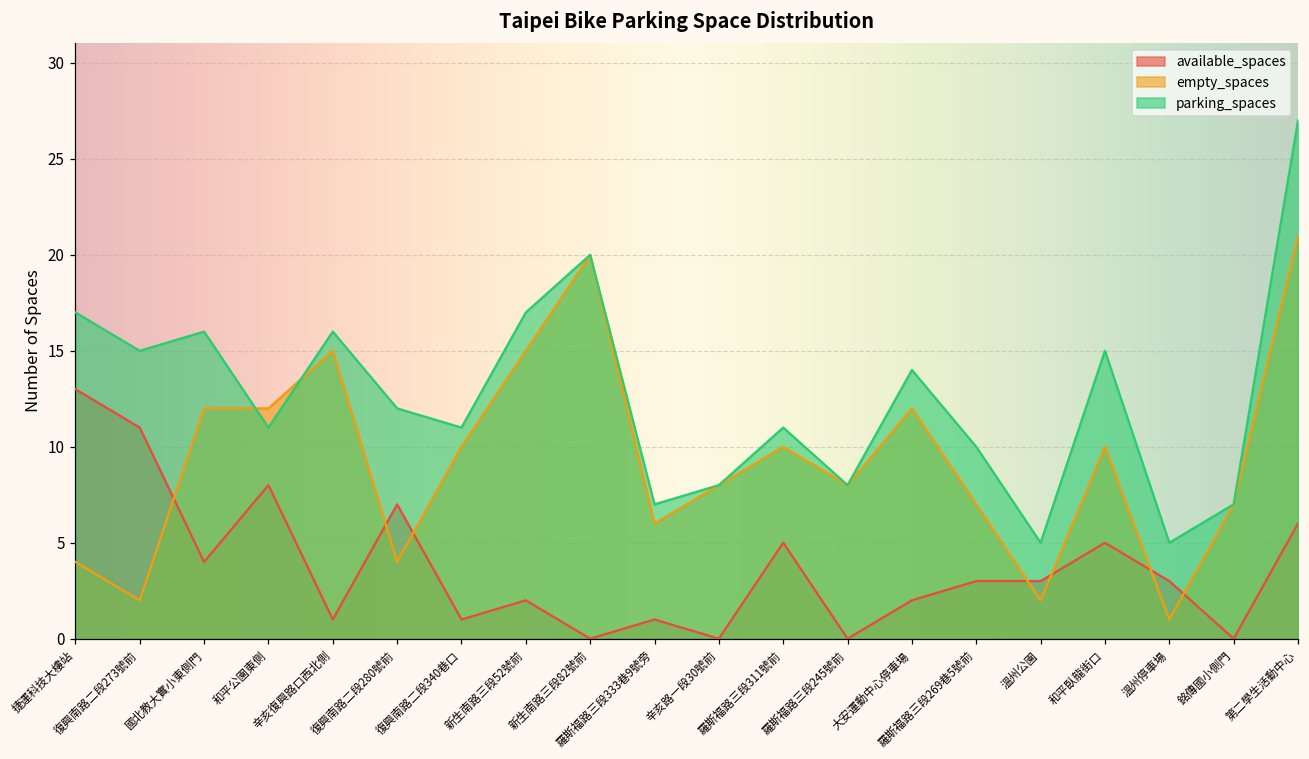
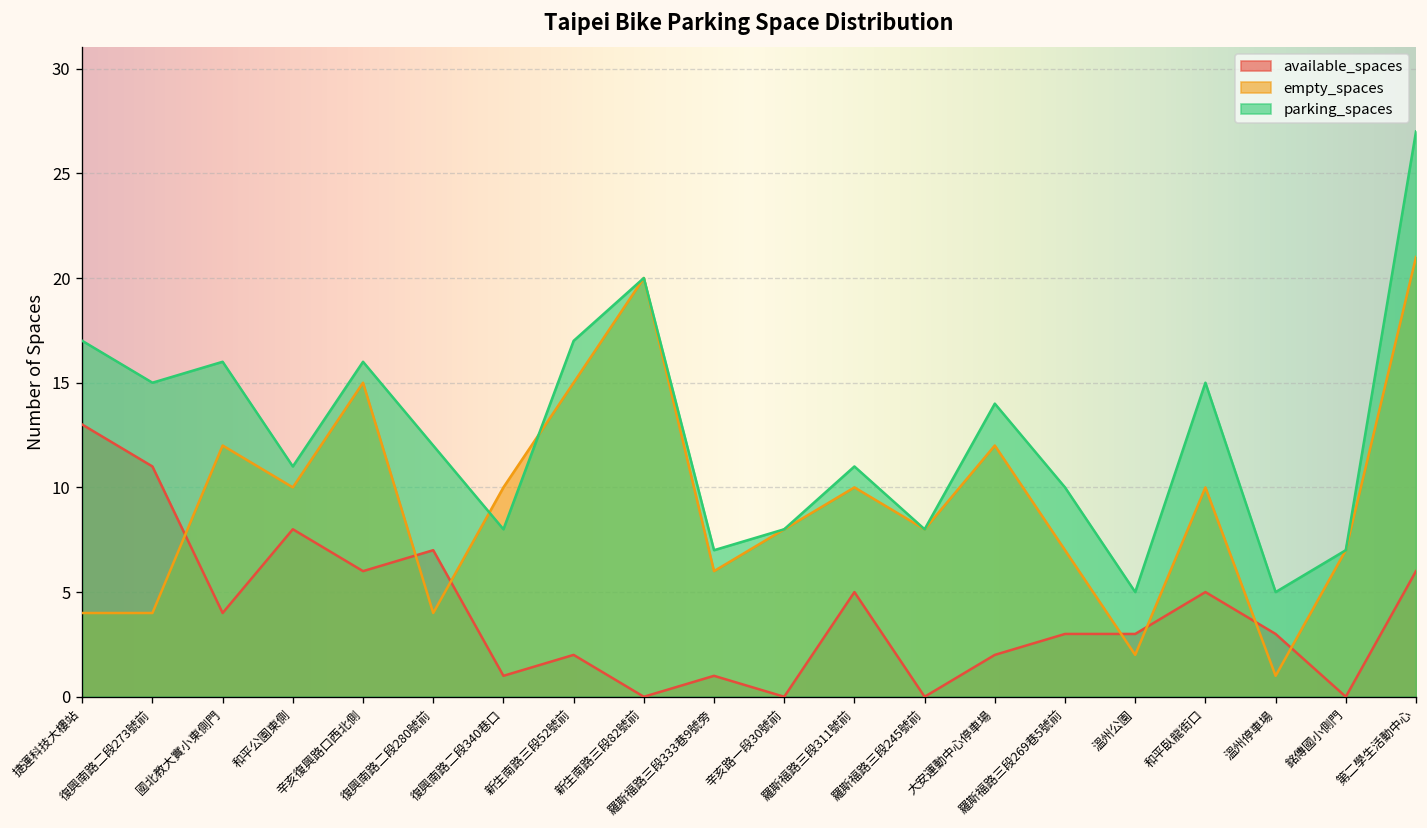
  {
    "available_spaces": {
      "捷運科技大樓站": 13,
      "復興南路二段273號前": 11,
      "國北教大實小東側門": 4,
      "和平公園東側": 8,
-     "辛亥復興路口西北側": 1,
+     "辛亥復興路口西北側": 6,
      "復興南路二段280號前": 7,
      "復興南路二段340巷口": 1,
      "新生南路三段52號前": 2,
      "新生南路三段82號前": 0,
      "羅斯福路三段333巷9號旁": 1,
      "辛亥路一段30號前": 0,
      "羅斯福路三段311號前": 5,
      "羅斯福路三段245號前": 0,
      "大安運動中心停車場": 2,
      "羅斯福路三段269巷5號前": 3,
      "溫州公園": 3,
      "和平臥龍街口": 5,
      "溫州停車場": 3,
      "銘傳國小側門": 0,
      "第二學生活動中心": 6
    },
    "empty_spaces": {
      "捷運科技大樓站": 4,
-     "復興南路二段273號前": 2,
+     "復興南路二段273號前": 4,
      "國北教大實小東側門": 12,
-     "和平公園東側": 12,
+     "和平公園東側": 10,
      "辛亥復興路口西北側": 15,
      "復興南路二段280號前": 4,
      "復興南路二段340巷口": 10,
      "新生南路三段52號前": 15,
      "羅斯福路三段333巷9號旁": 6,
      "羅斯福路三段311號前": 10,
      "大安運動中心停車場": 12,
      "羅斯福路三段269巷5號前": 7,
      "溫州公園": 2,
      "和平臥龍街口": 10,
      "溫州停車場": 1,
      "第二學生活動中心": 21
    },
    "parking_spaces": {
      "捷運科技大樓站": 17,
      "復興南路二段273號前": 15,
      "國北教大實小東側門": 16,
      "和平公園東側": 11,
      "辛亥復興路口西北側": 16,
      "復興南路二段280號前": 12,
-     "復興南路二段340巷口": 11,
+     "復興南路二段340巷口": 8,
      "新生南路三段52號前": 17,
      "羅斯福路三段333巷9號旁": 7,
      "羅斯福路三段311號前": 11,
      "大安運動中心停車場": 14,
      "羅斯福路三段269巷5號前": 10,
      "溫州公園": 5,
      "和平臥龍街口": 15,
      "溫州停車場": 5,
      "第二學生活動中心": 27
    }
  }
